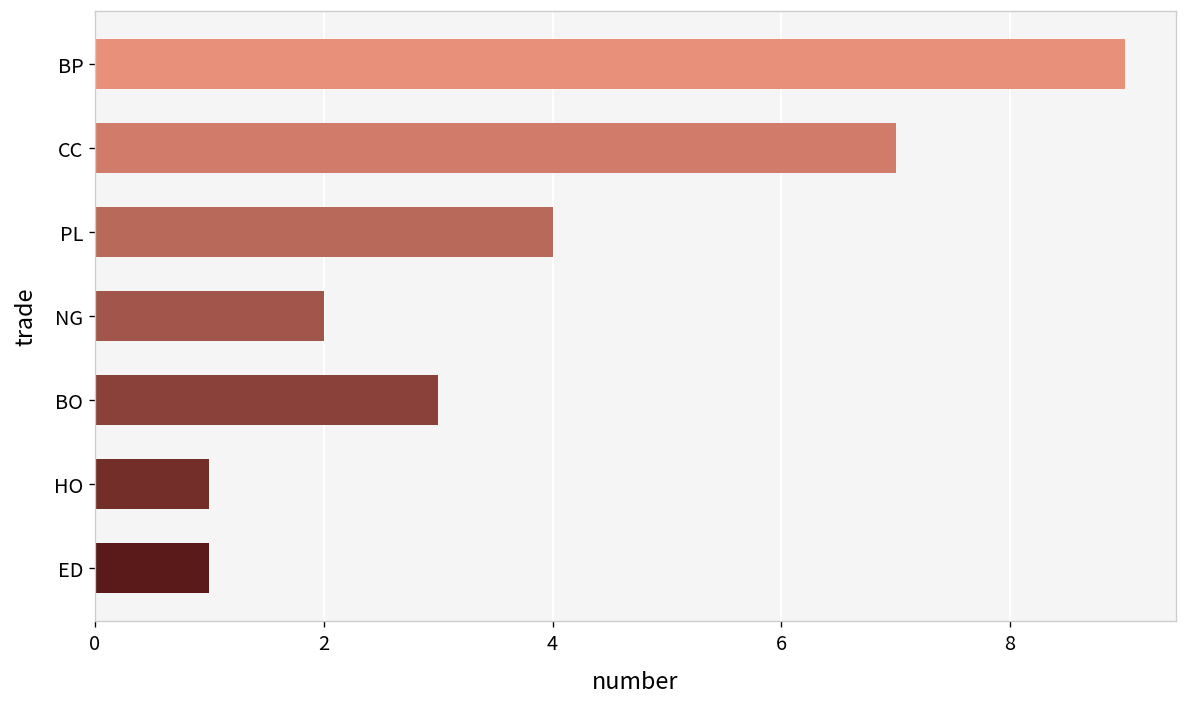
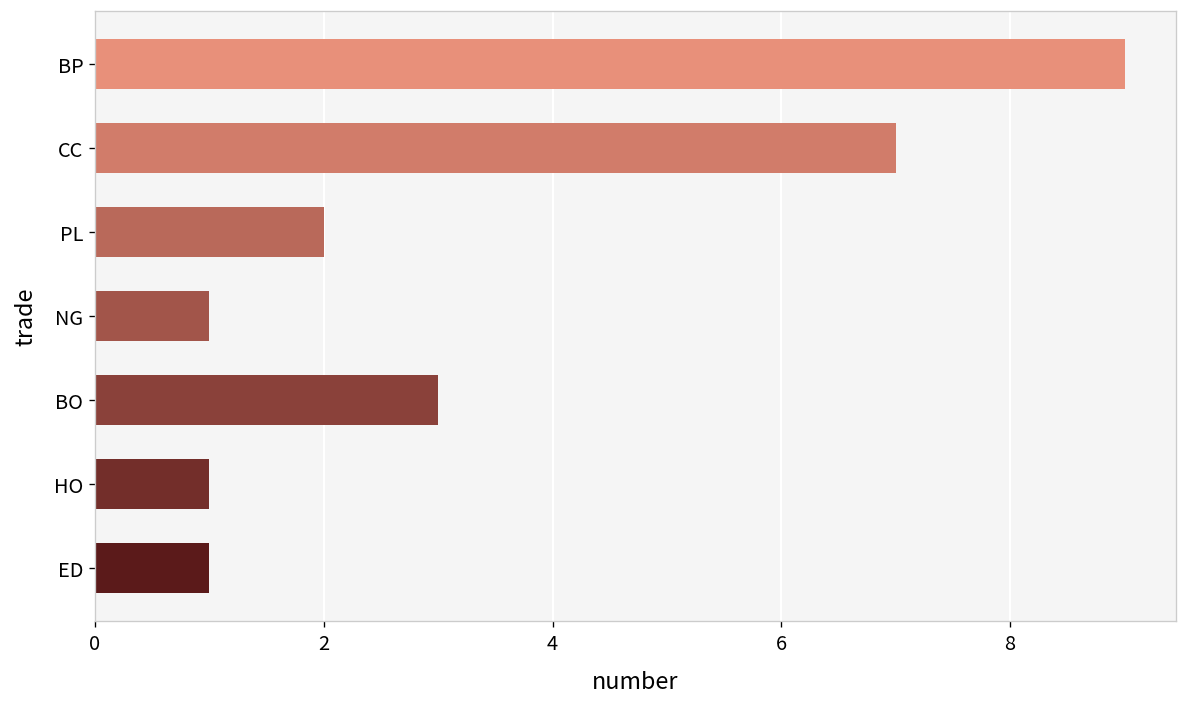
  {
    "BP": 9,
    "CC": 7,
-   "PL": 4,
-   "NG": 2,
+   "PL": 2,
+   "NG": 1,
    "BO": 3,
    "HO": 1,
    "ED": 1
  }
